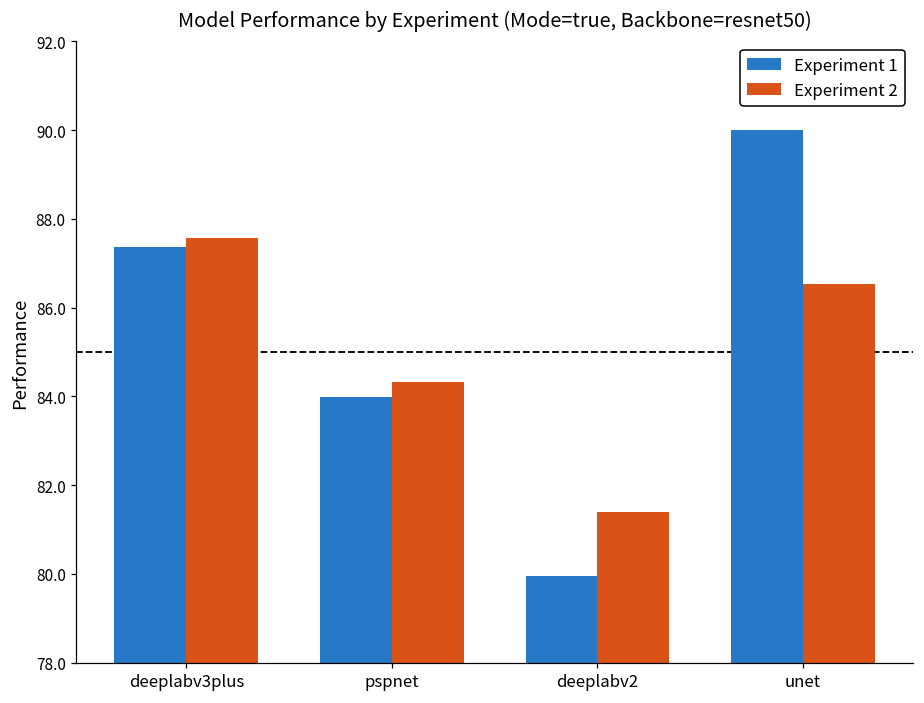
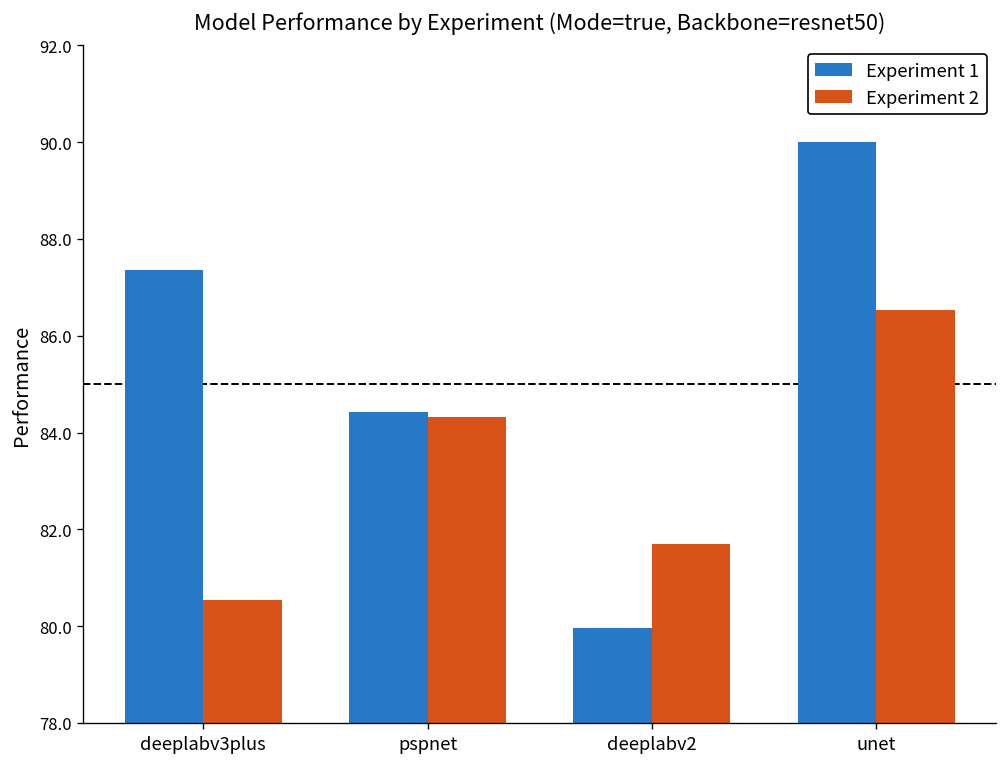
  {
    "Experiment 1": {
      "deeplabv3plus": 87.4,
-     "pspnet": 84.0,
+     "pspnet": 84.4,
      "deeplabv2": 80.0,
      "unet": 90.0
    },
    "Experiment 2": {
-     "deeplabv3plus": 87.6,
+     "deeplabv3plus": 80.5,
      "pspnet": 84.3,
-     "deeplabv2": 81.4,
+     "deeplabv2": 81.7,
      "unet": 86.5
    }
  }
